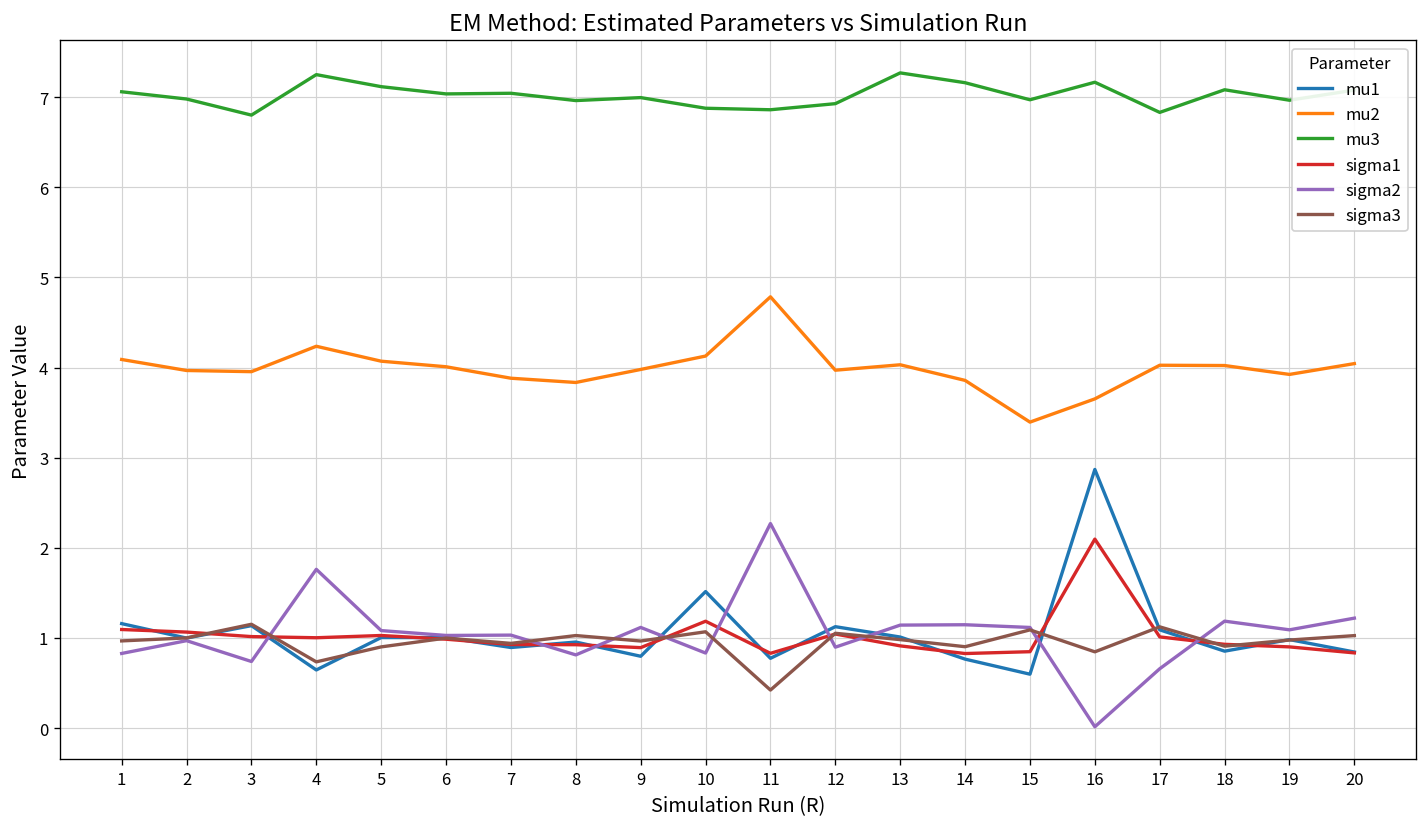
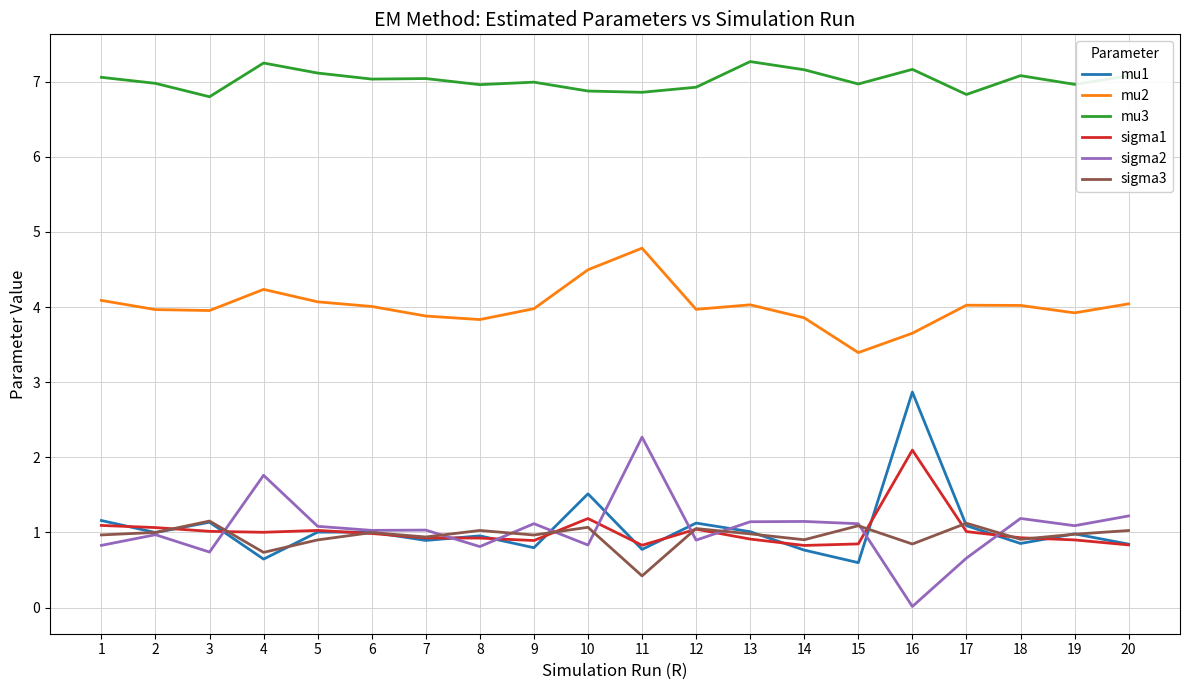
  {
    "mu1": {
      "1": 1.2,
      "4": 0.6,
      "9": 0.8,
      "10": 1.5,
      "11": 0.8,
      "12": 1.1,
      "14": 0.8,
      "15": 0.6,
      "16": 2.9,
      "18": 0.9
    },
    "mu2": {
      "1": 4.1,
      "2": 4.0,
      "3": 4.0,
      "4": 4.2,
      "5": 4.1,
      "6": 4.0,
      "7": 3.9,
      "8": 3.8,
      "9": 4.0,
-     "10": 4.1,
+     "10": 4.5,
      "11": 4.8,
      "12": 4.0,
      "13": 4.0,
      "14": 3.9,
      "15": 3.4,
      "16": 3.7,
      "17": 4.0,
      "18": 4.0,
      "19": 3.9,
      "20": 4.0
    },
    "mu3": {
      "1": 7.1,
      "2": 7.0,
      "3": 6.8,
      "4": 7.2,
      "5": 7.1,
      "6": 7.0,
      "7": 7.0,
      "8": 7.0,
      "9": 7.0,
      "10": 6.9,
      "11": 6.9,
      "12": 6.9,
      "13": 7.3,
      "14": 7.2,
      "15": 7.0,
      "16": 7.2,
      "17": 6.8,
      "18": 7.1,
      "19": 7.0
    },
    "sigma1": {
      "1": 1.1,
      "2": 1.1,
      "3": 1.0,
      "4": 1.0,
      "9": 0.9,
      "10": 1.2,
      "11": 0.8,
      "13": 0.9,
      "14": 0.8,
      "15": 0.8,
      "16": 2.1,
      "17": 1.0,
      "19": 0.9
    },
    "sigma2": {
      "1": 0.8,
      "3": 0.7,
      "4": 1.8,
      "5": 1.1,
      "7": 1.0,
      "8": 0.8,
      "9": 1.1,
      "10": 0.8,
      "11": 2.3,
      "12": 0.9,
      "13": 1.1,
      "14": 1.1,
      "16": 0.0,
      "17": 0.7,
      "18": 1.2,
      "19": 1.1,
      "20": 1.2
    },
    "sigma3": {
      "1": 1.0,
      "4": 0.7,
      "5": 0.9,
      "8": 1.0,
      "9": 1.0,
      "10": 1.1,
      "11": 0.4,
      "14": 0.9,
      "16": 0.8,
      "20": 1.0
    }
  }
